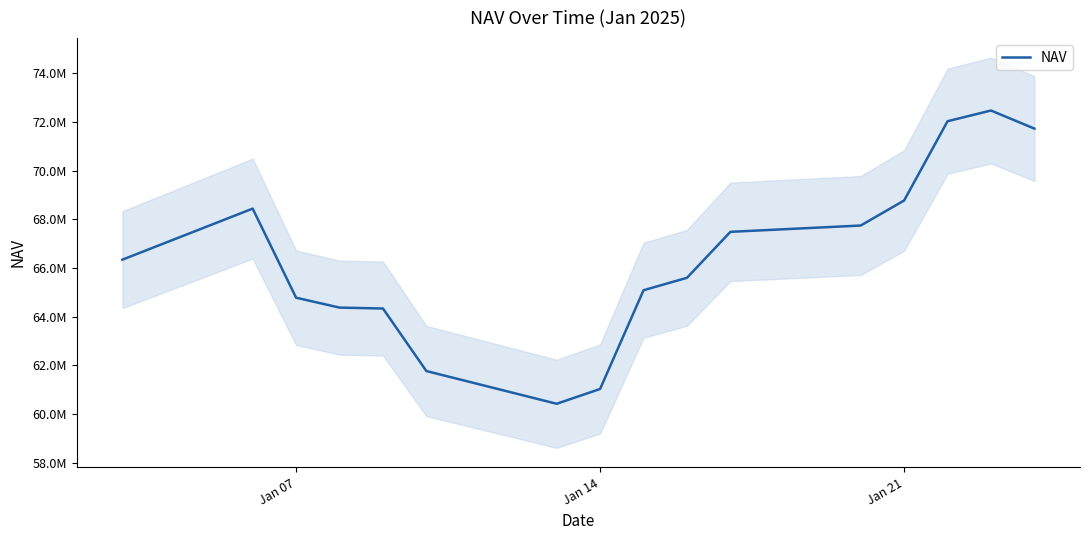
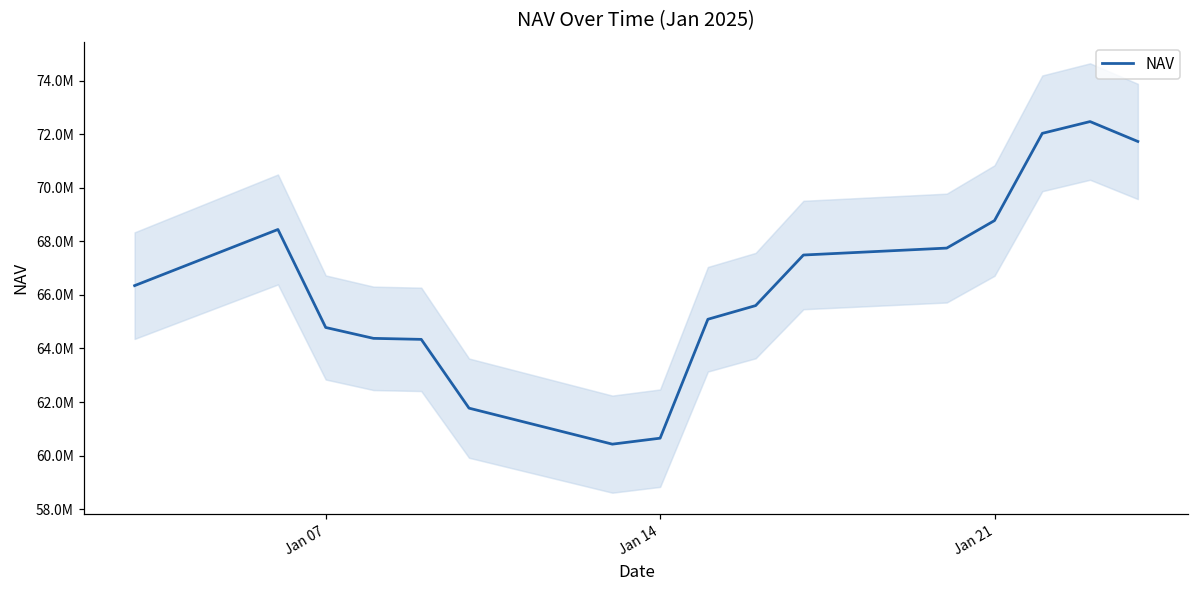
  {
    "NAV": {
      "Jan 07": 64800000,
-     "Jan 14": 61000000,
+     "Jan 14": 60600000,
      "Jan 21": 68800000
    }
  }
